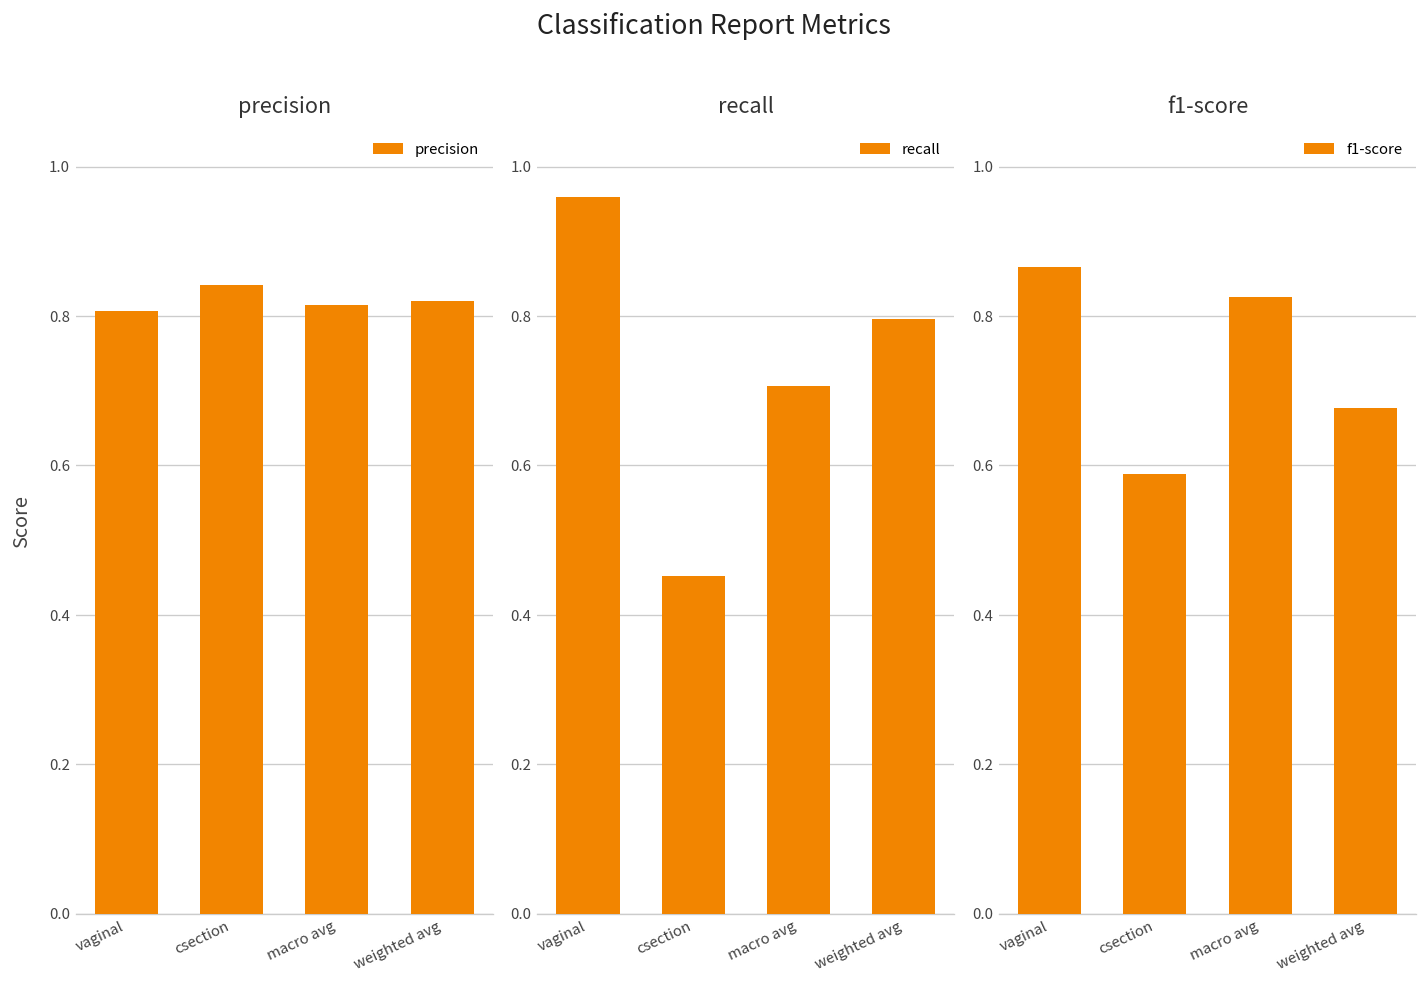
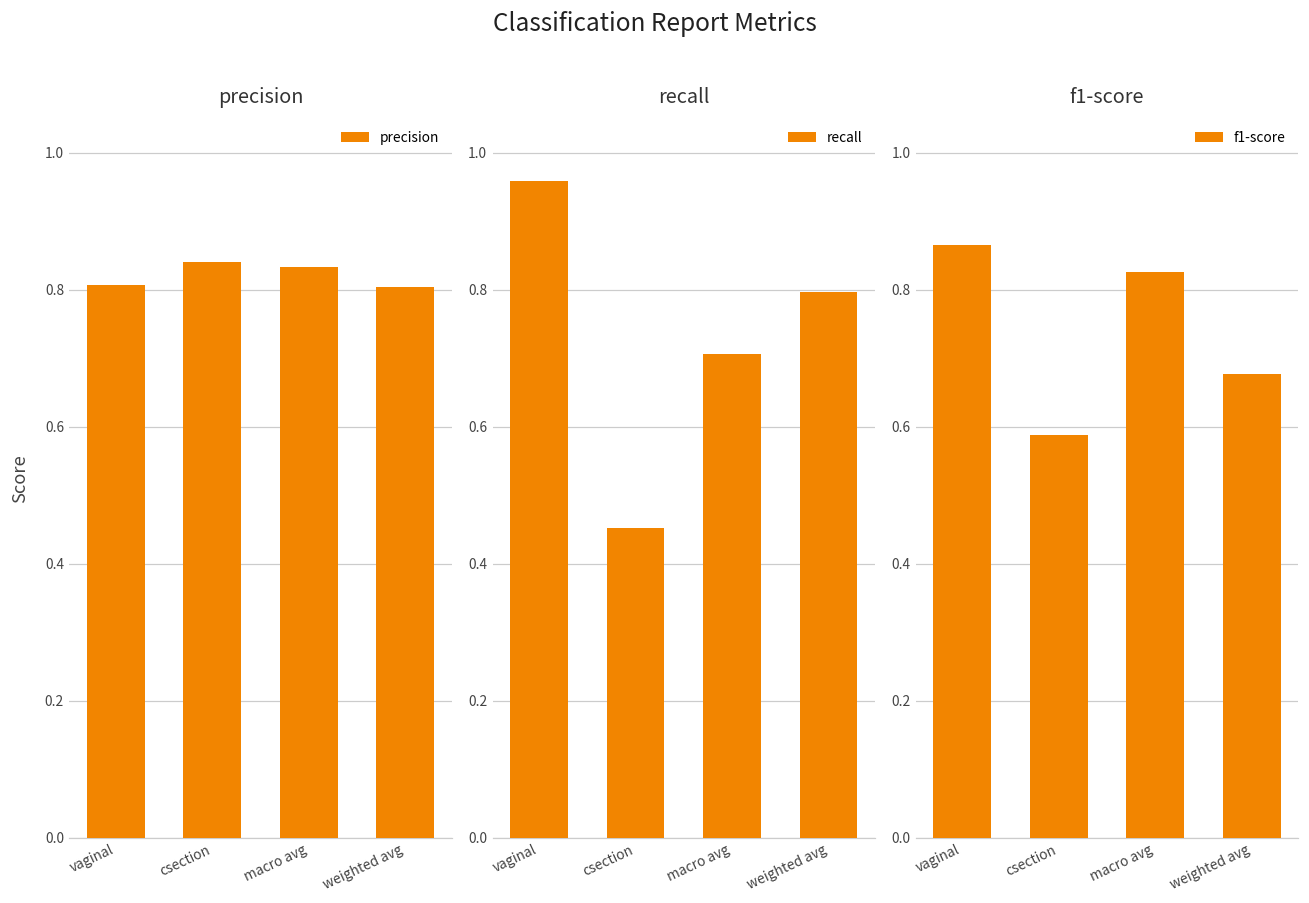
  {
    "precision": {
      "vaginal": 0.81,
      "csection": 0.84,
-     "macro avg": 0.81,
-     "weighted avg": 0.82
+     "macro avg": 0.83,
+     "weighted avg": 0.80
    },
    "recall": {
      "vaginal": 0.96,
      "csection": 0.45,
      "macro avg": 0.71,
      "weighted avg": 0.80
    },
    "f1-score": {
      "vaginal": 0.86,
      "csection": 0.59,
      "macro avg": 0.83,
      "weighted avg": 0.68
    }
  }
